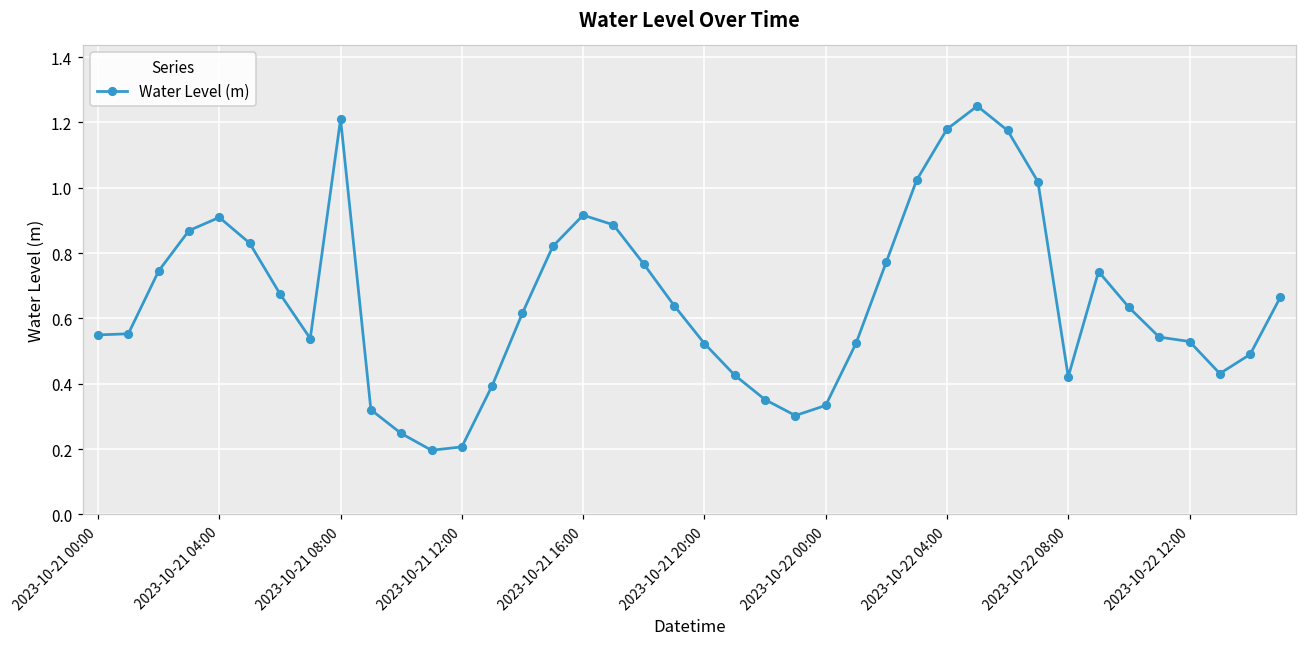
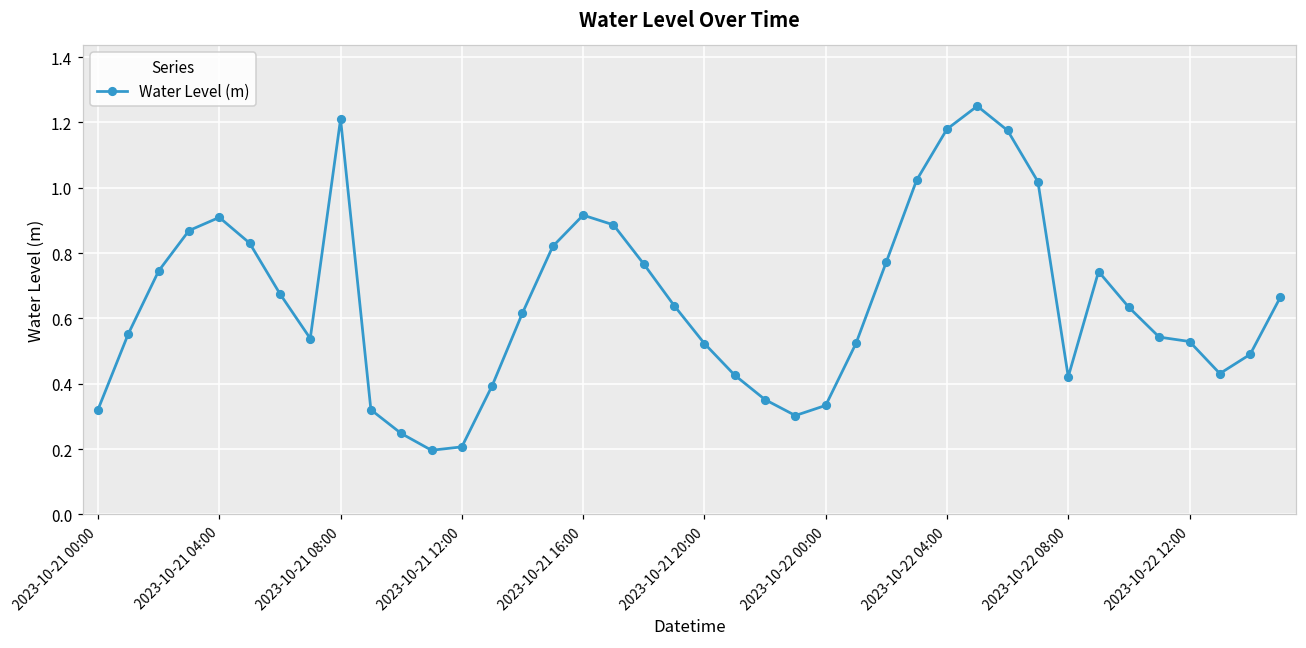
  {
-   "2023-10-21 00:00": 0.55,
+   "2023-10-21 00:00": 0.32,
    "2023-10-21 04:00": 0.91,
    "2023-10-21 08:00": 1.21,
    "2023-10-21 12:00": 0.21,
    "2023-10-21 16:00": 0.92,
    "2023-10-21 20:00": 0.52,
    "2023-10-22 00:00": 0.33,
    "2023-10-22 04:00": 1.18,
    "2023-10-22 08:00": 0.42,
    "2023-10-22 12:00": 0.53
  }
